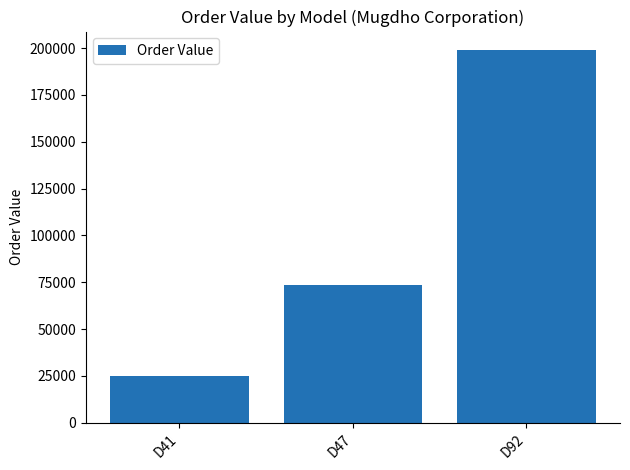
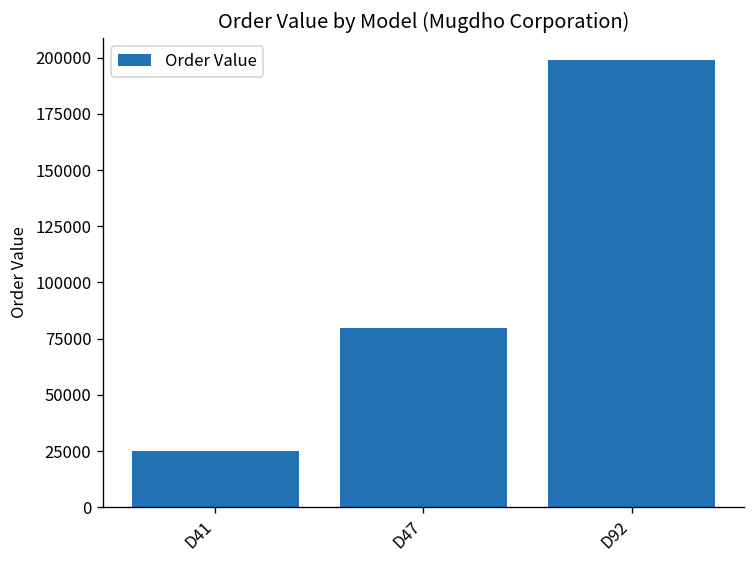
  {
    "D41": 25000,
-   "D47": 73000,
+   "D47": 80000,
    "D92": 199000
  }
